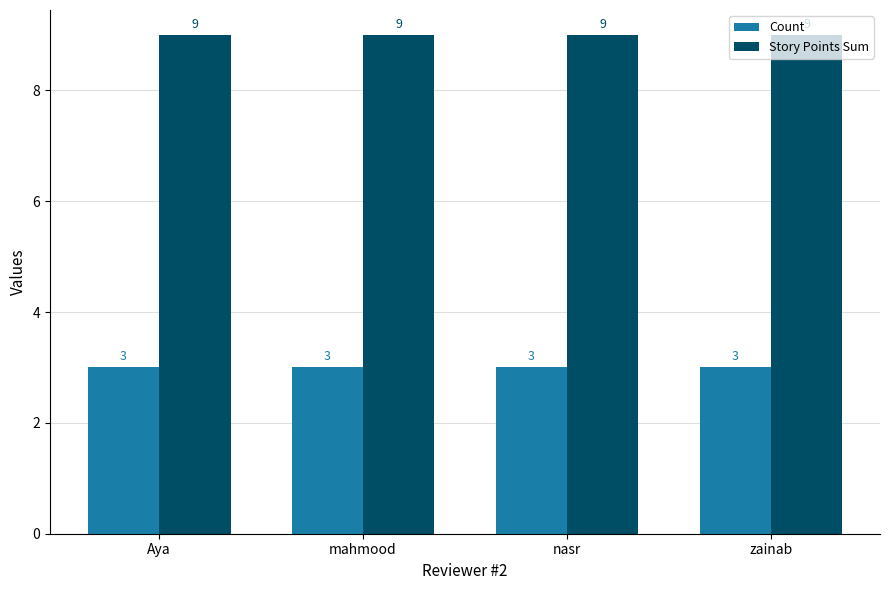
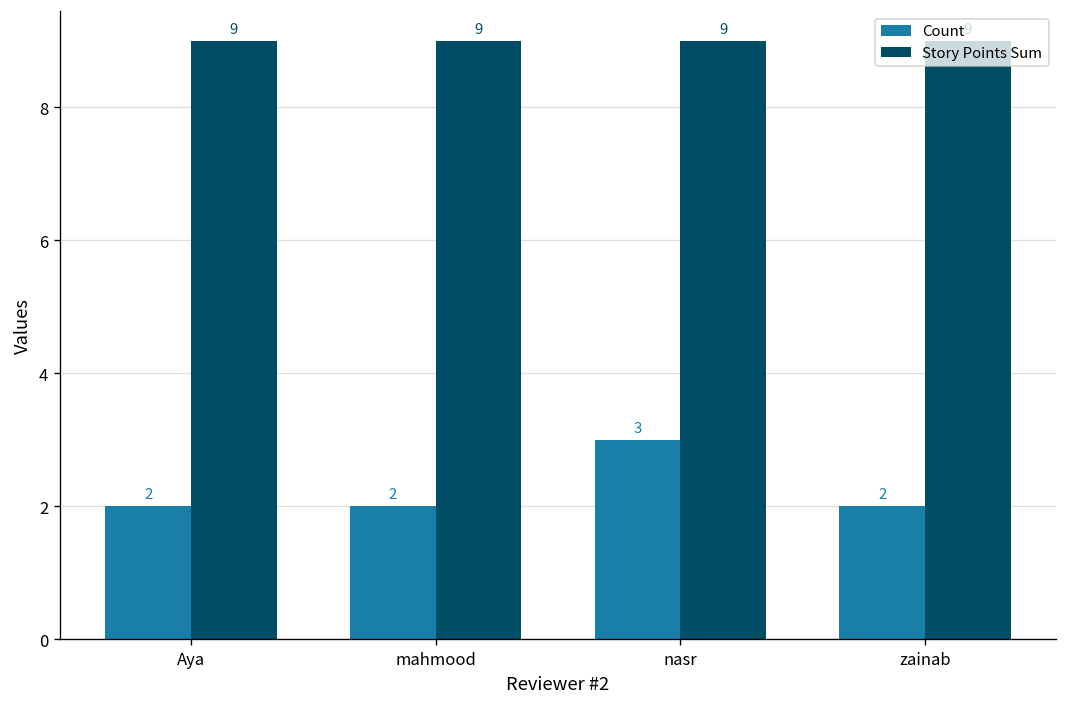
  {
    "Count": {
-     "Aya": 3,
-     "mahmood": 3,
+     "Aya": 2,
+     "mahmood": 2,
      "nasr": 3,
-     "zainab": 3
+     "zainab": 2
    },
    "Story Points Sum": {
      "Aya": 9,
      "mahmood": 9,
      "nasr": 9
    }
  }
